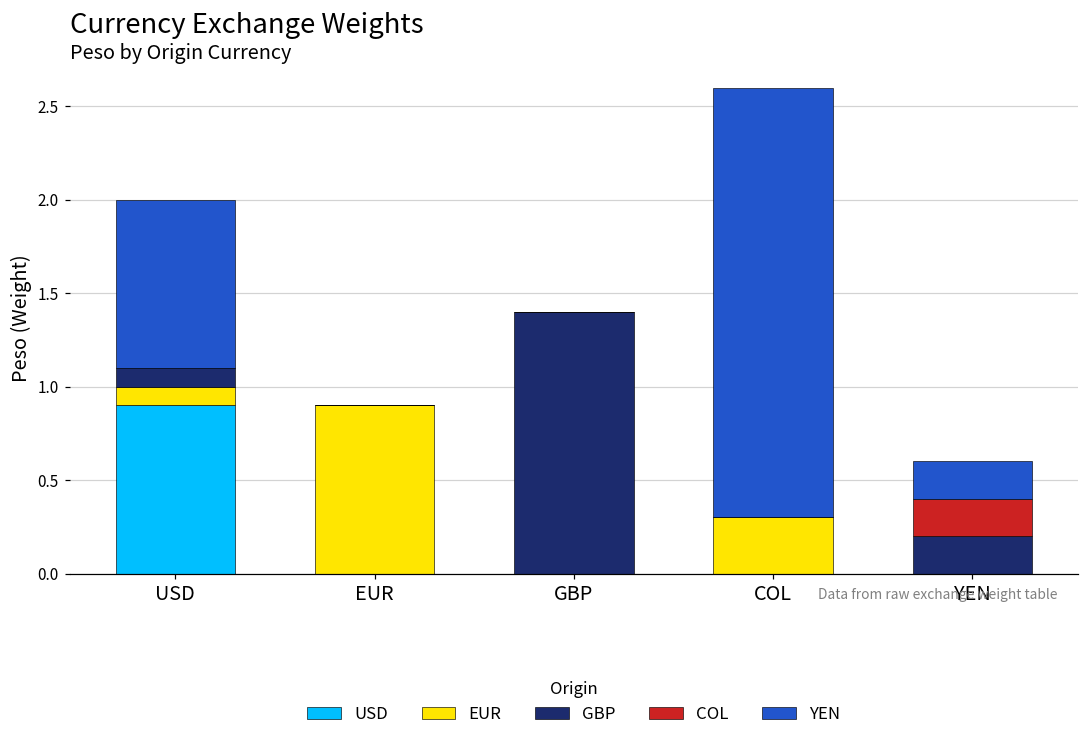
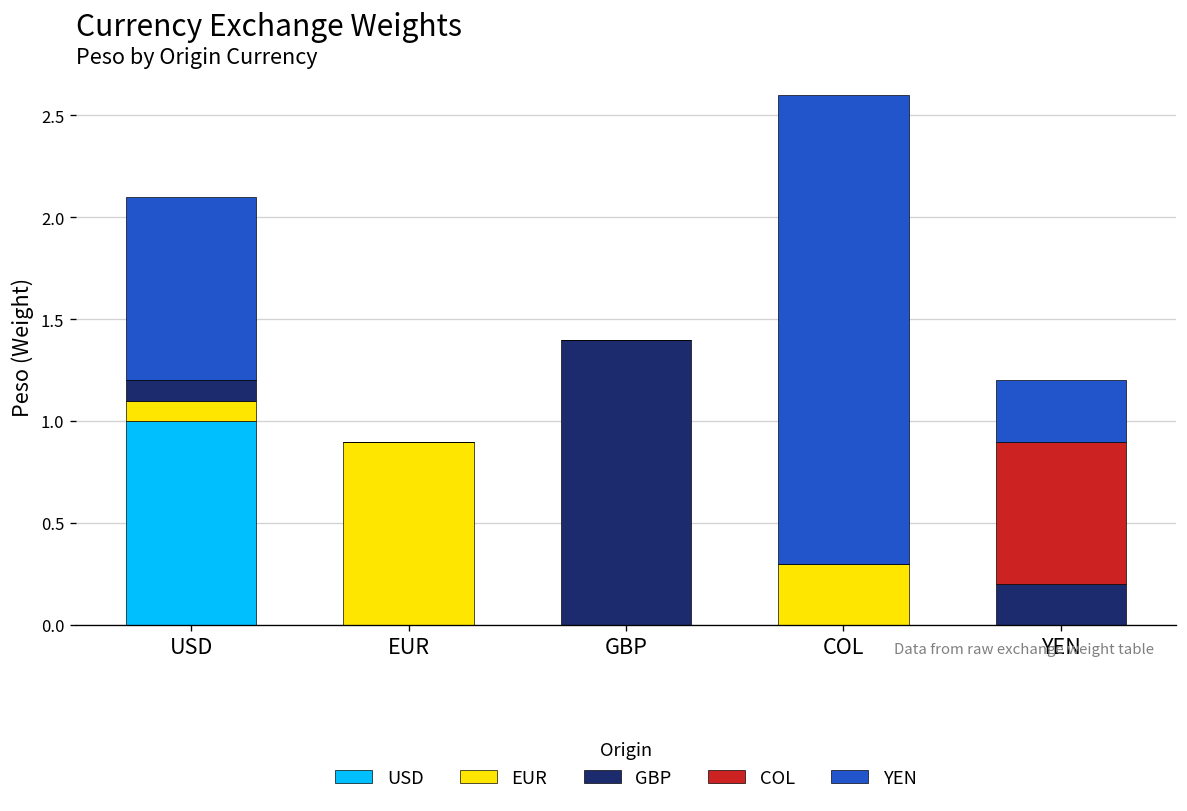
  {
    "USD": {
-     "USD": 0.9,
+     "USD": 1.0,
      "EUR": 0.0,
      "GBP": 0.0,
      "COL": 0.0,
      "YEN": 0.0
    },
    "EUR": {
      "USD": 0.1,
      "EUR": 0.9,
      "GBP": 0.0,
      "COL": 0.3,
      "YEN": 0.0
    },
    "GBP": {
      "USD": 0.1,
      "EUR": 0.0,
      "GBP": 1.4,
      "COL": 0.0,
      "YEN": 0.2
    },
    "COL": {
      "USD": 0.0,
      "EUR": 0.0,
      "GBP": 0.0,
      "COL": 0.0,
-     "YEN": 0.2
+     "YEN": 0.7
    },
    "YEN": {
      "USD": 0.9,
      "EUR": 0.0,
      "GBP": 0.0,
      "COL": 2.3,
-     "YEN": 0.2
+     "YEN": 0.3
    }
  }
